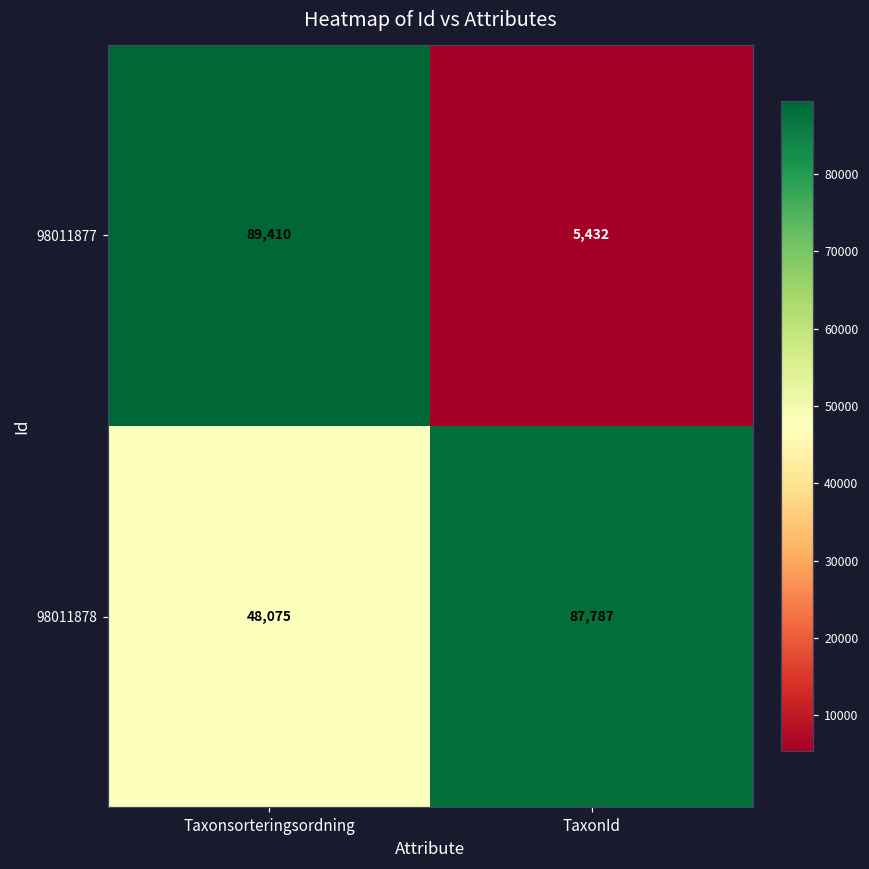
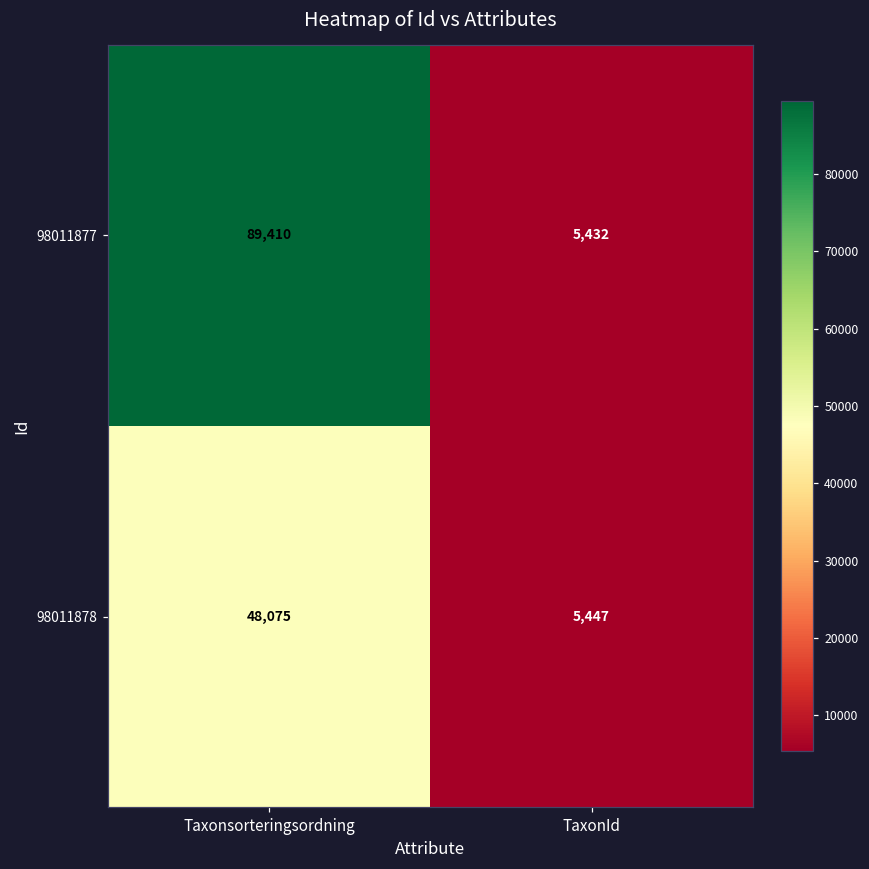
  {
    "98011877": {
      "Taxonsorteringsordning": "89,410",
      "TaxonId": "5,432"
    },
    "98011878": {
      "Taxonsorteringsordning": "48,075",
-     "TaxonId": "87,787"
+     "TaxonId": "5,447"
    }
  }
